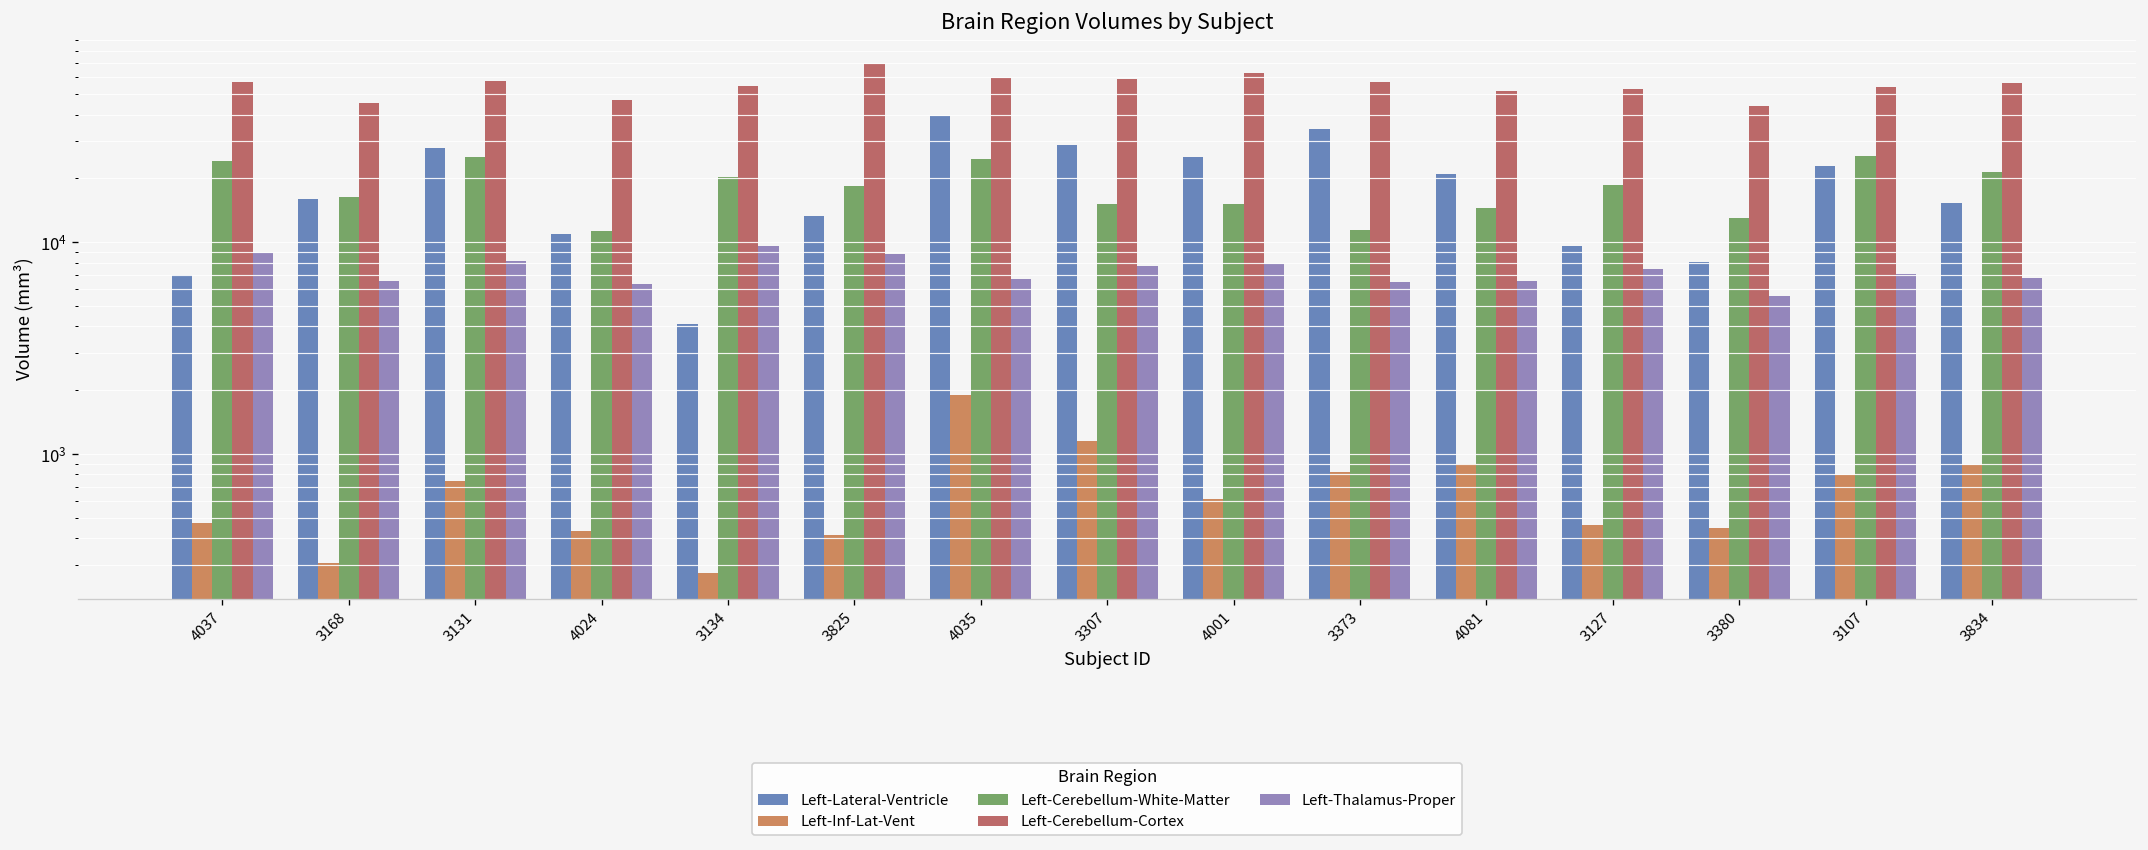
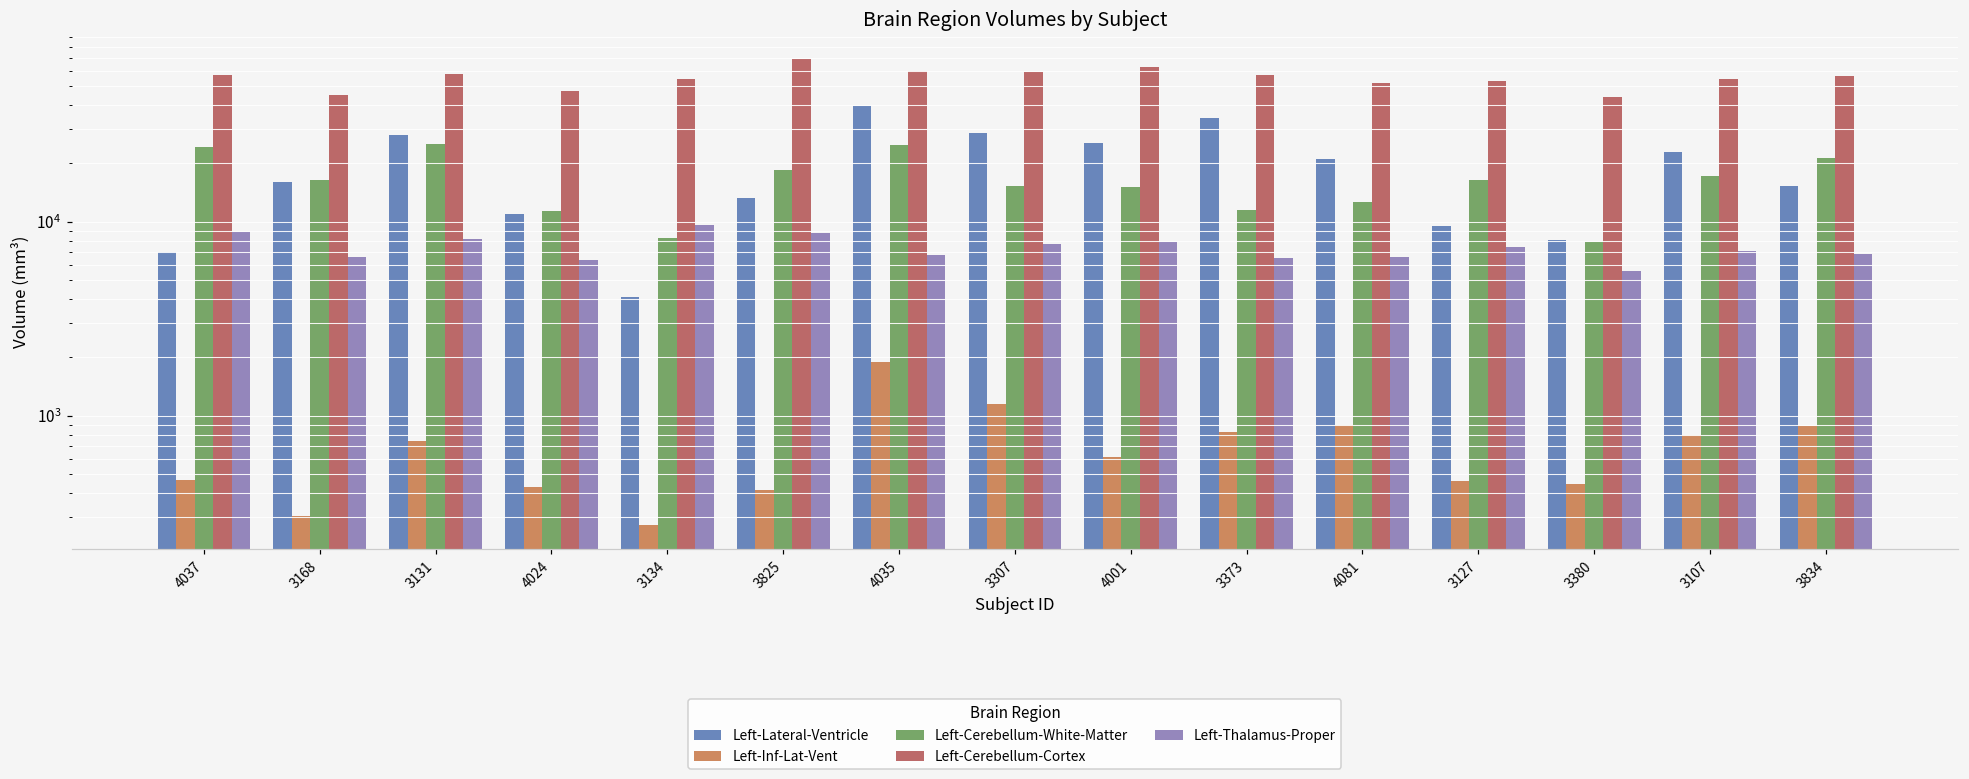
  {
    "Left-Cerebellum-White-Matter": {
      "4037": 24000,
      "3168": 16000,
      "3131": 25000,
      "4024": 11000,
-     "3134": 20000,
+     "3134": 8000,
      "3825": 19000,
      "4035": 25000,
      "3307": 15000,
      "4001": 15000,
      "3373": 11000,
-     "4081": 15000,
-     "3127": 19000,
-     "3380": 13000,
-     "3107": 25000,
+     "4081": 13000,
+     "3127": 16000,
+     "3380": 8000,
+     "3107": 17000,
      "3834": 21000
    }
  }
